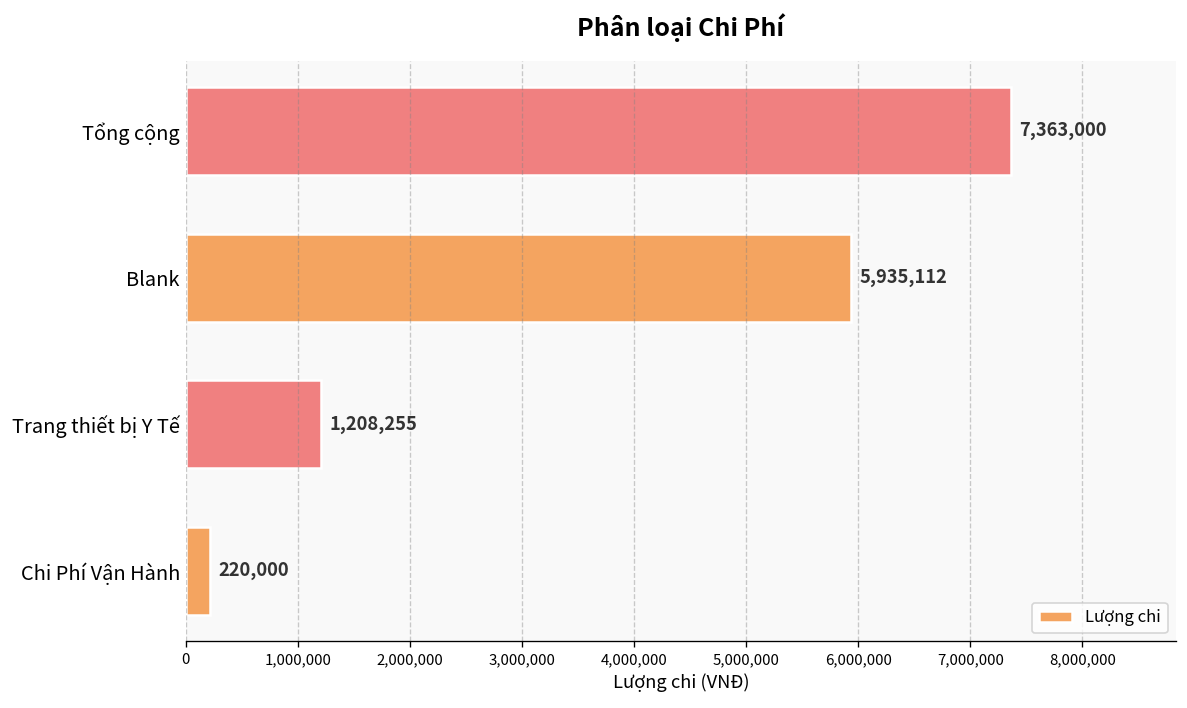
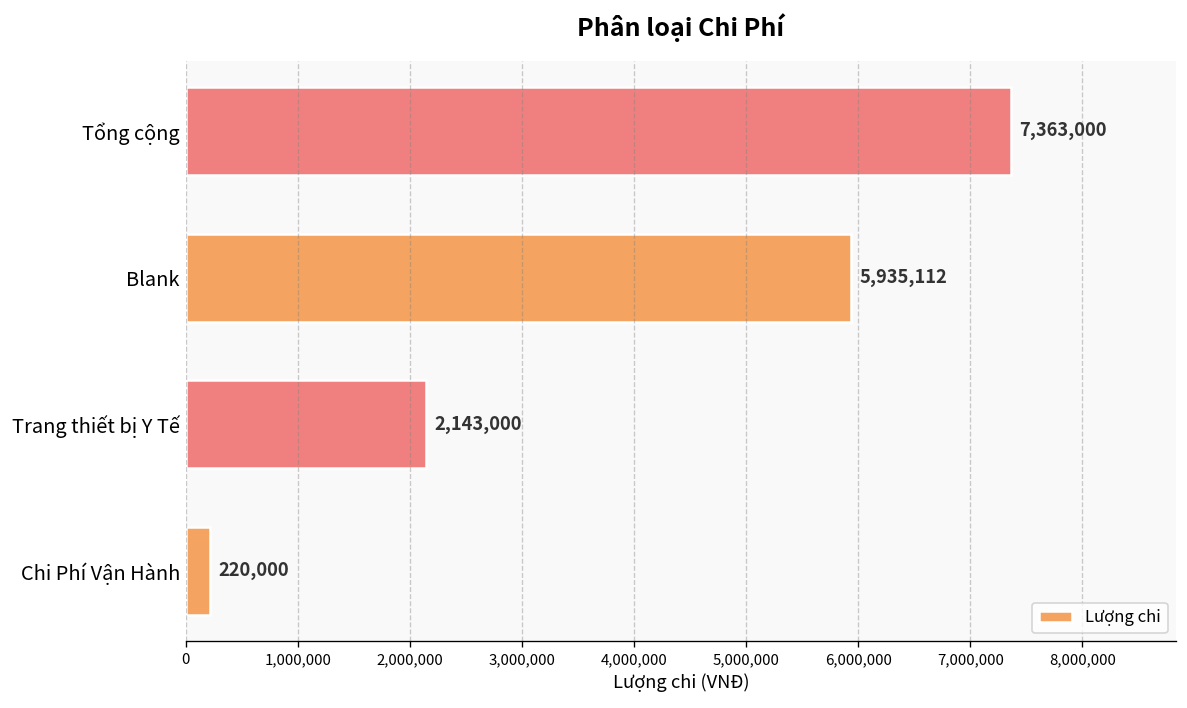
  {
    "Tổng cộng": "7,363,000",
    "Blank": "5,935,112",
-   "Trang thiết bị Y Tế": "1,208,255",
+   "Trang thiết bị Y Tế": "2,143,000",
    "Chi Phí Vận Hành": "220,000"
  }
